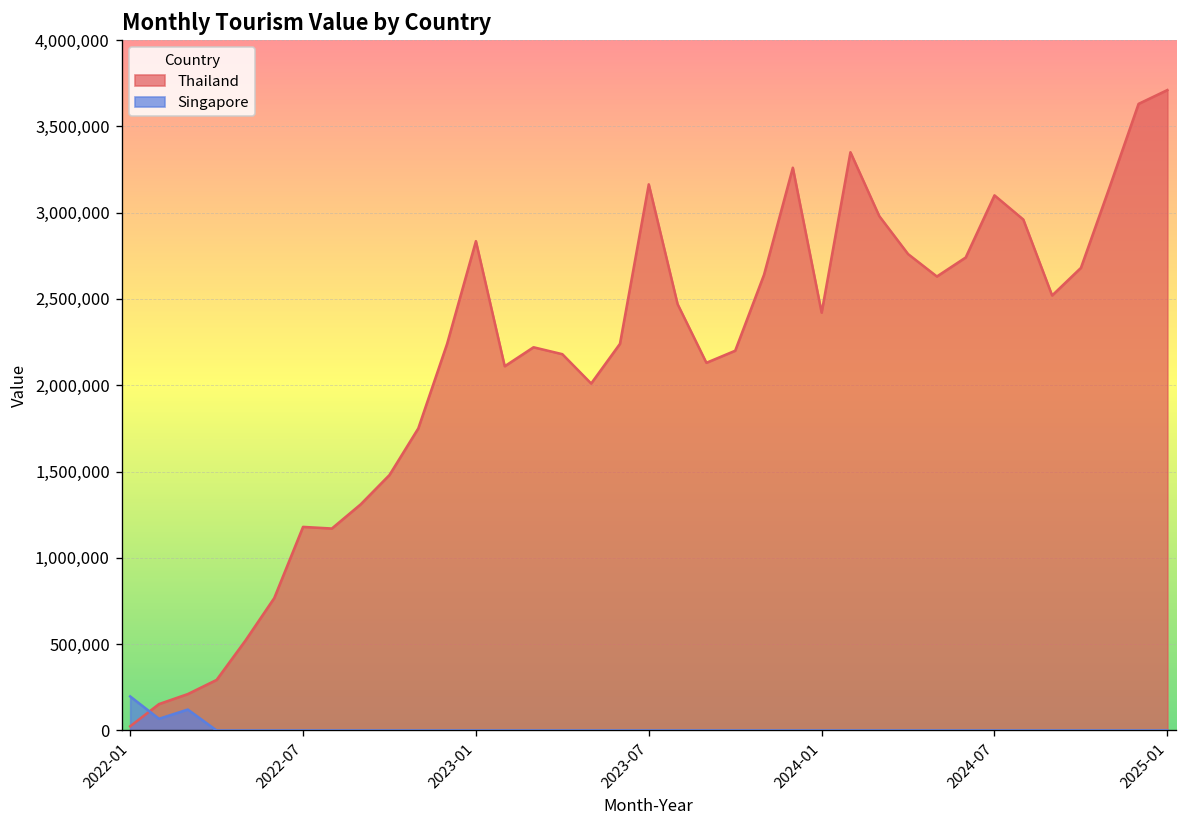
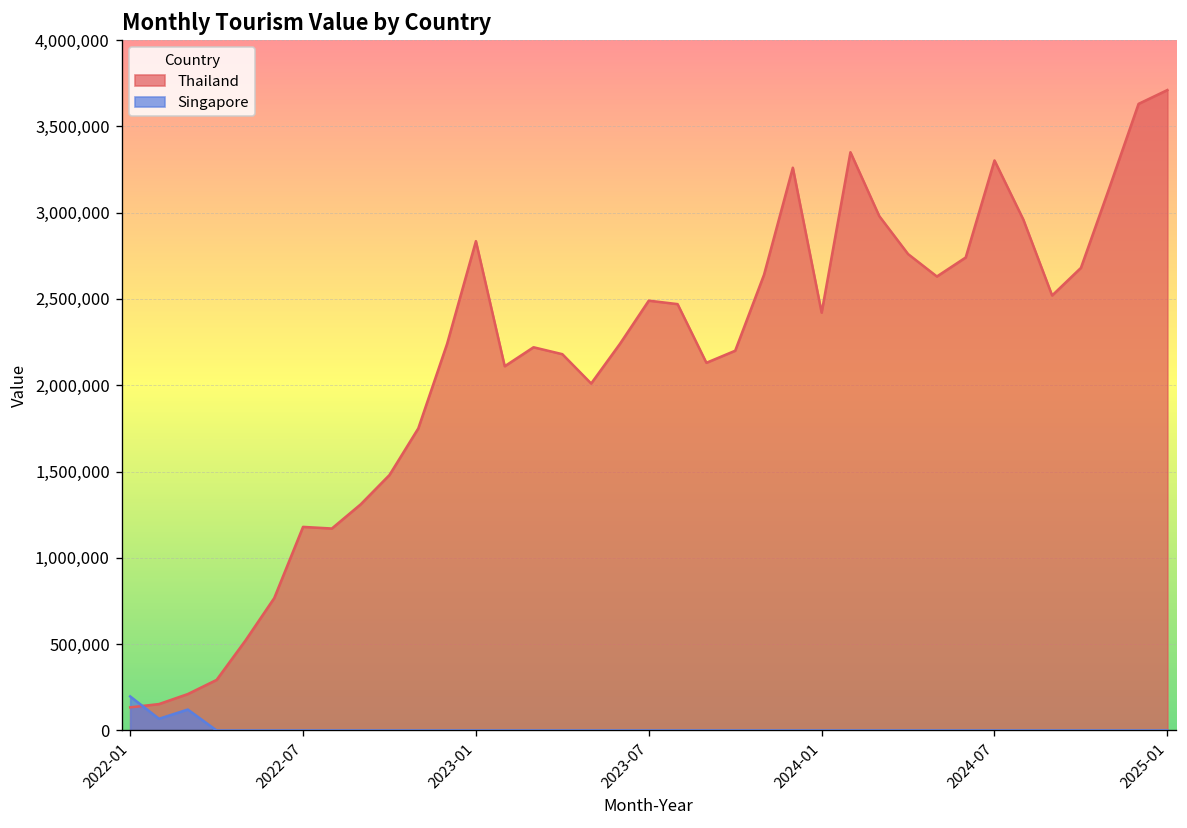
  {
    "Thailand": {
-     "2022-01": "20,000",
+     "2022-01": "130,000",
      "2022-07": "1,180,000",
      "2023-01": "2,830,000",
-     "2023-07": "3,160,000",
+     "2023-07": "2,490,000",
      "2024-01": "2,420,000",
-     "2024-07": "3,100,000",
+     "2024-07": "3,300,000",
      "2025-01": "3,710,000"
    },
    "Singapore": {
      "2022-01": "200,000",
      "2022-07": "0",
      "2023-01": "0",
      "2023-07": "0",
      "2024-01": "0",
      "2024-07": "0",
      "2025-01": "0"
    }
  }
